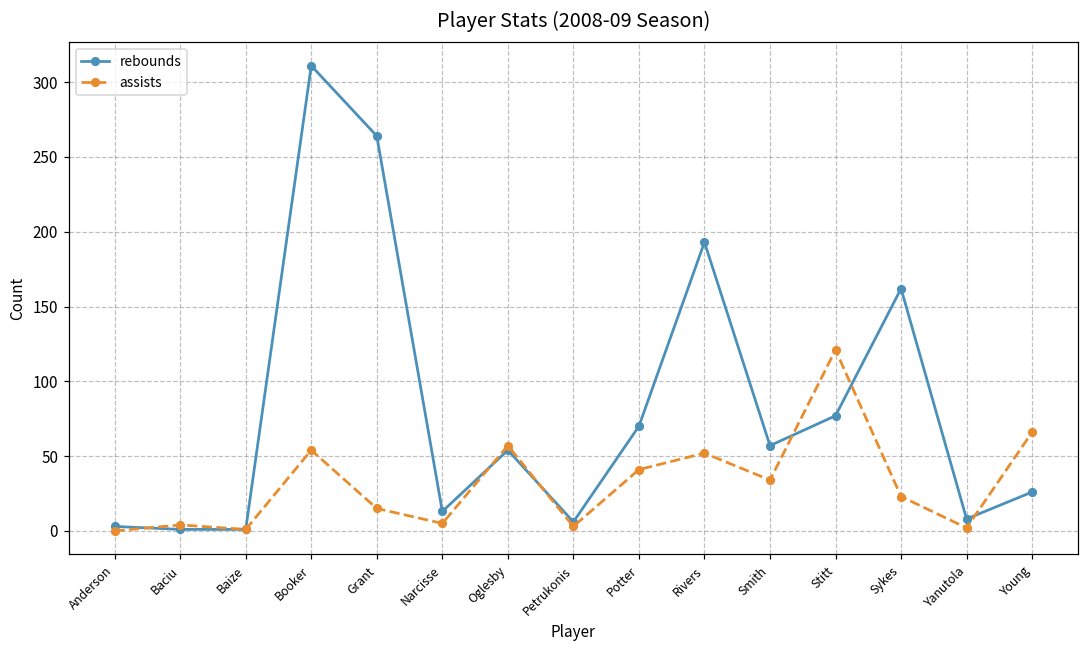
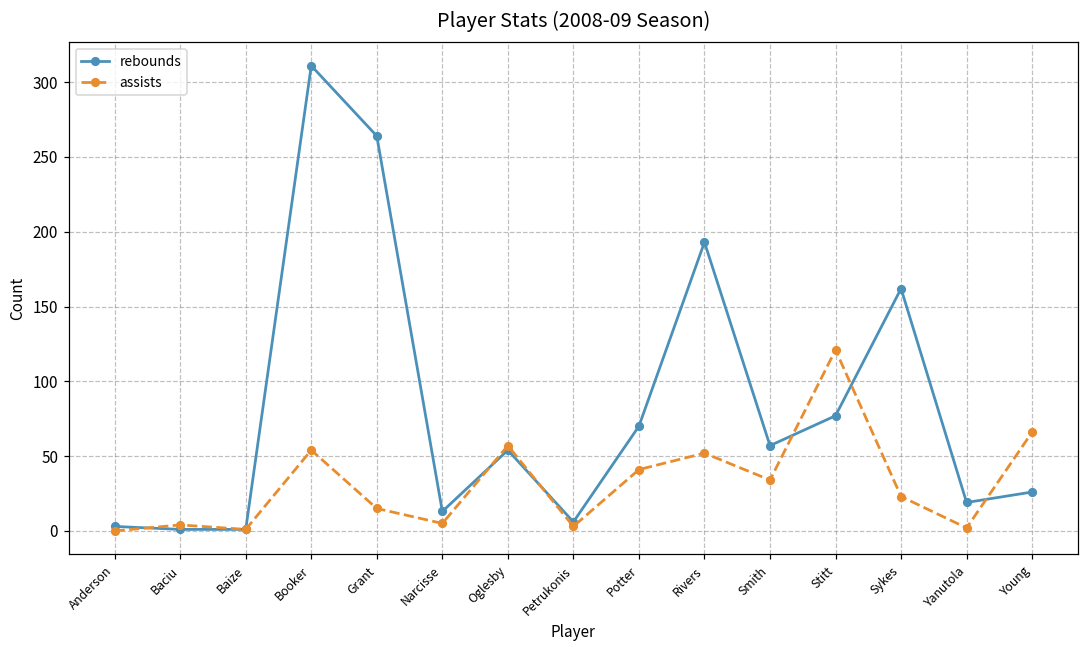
  {
    "rebounds": {
      "Anderson": 3,
      "Baciu": 1,
      "Booker": 311,
      "Grant": 264,
      "Narcisse": 13,
      "Oglesby": 54,
      "Petrukonis": 6,
      "Potter": 70,
      "Rivers": 193,
      "Smith": 57,
      "Stitt": 77,
      "Sykes": 162,
-     "Yanutola": 8,
+     "Yanutola": 19,
      "Young": 26
    },
    "assists": {
      "Anderson": 0,
      "Baciu": 4,
      "Booker": 54,
      "Grant": 15,
      "Narcisse": 5,
      "Oglesby": 57,
      "Petrukonis": 3,
      "Potter": 41,
      "Rivers": 52,
      "Smith": 34,
      "Stitt": 121,
      "Sykes": 23,
      "Yanutola": 2,
      "Young": 66
    }
  }
